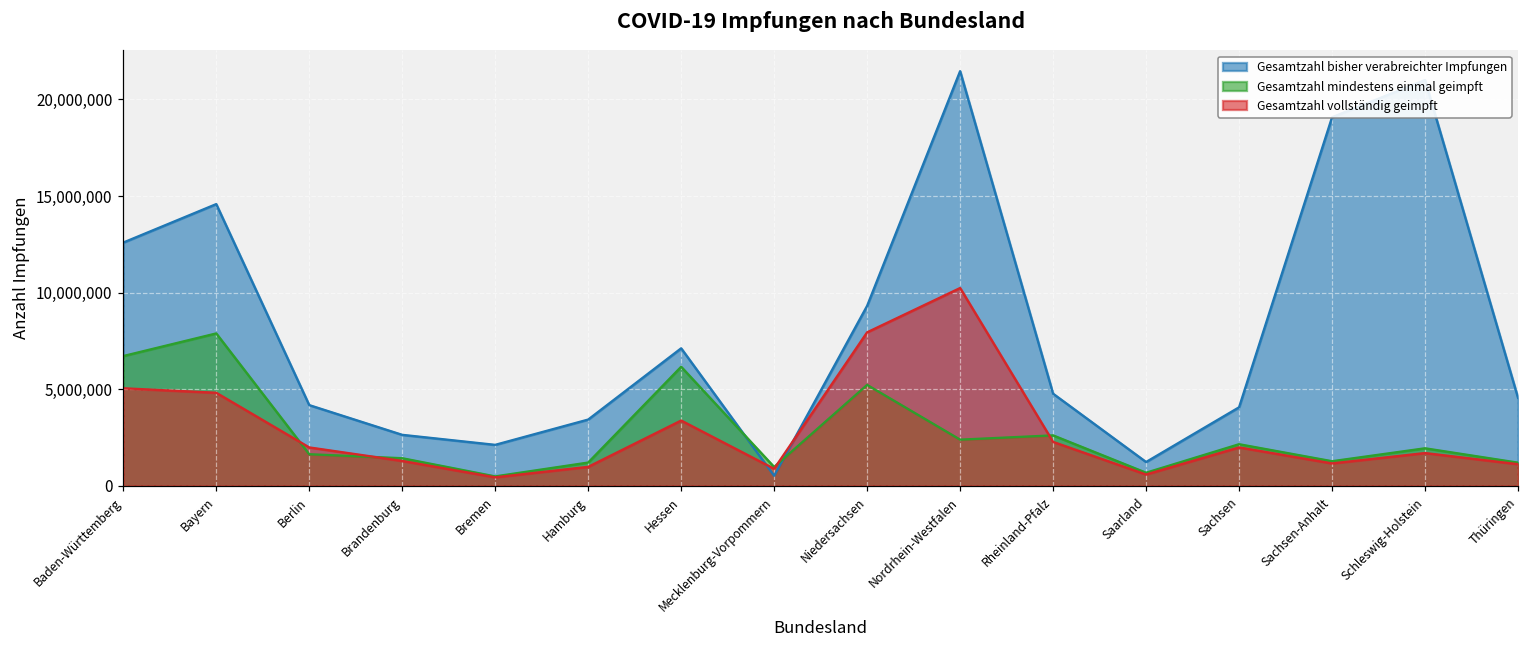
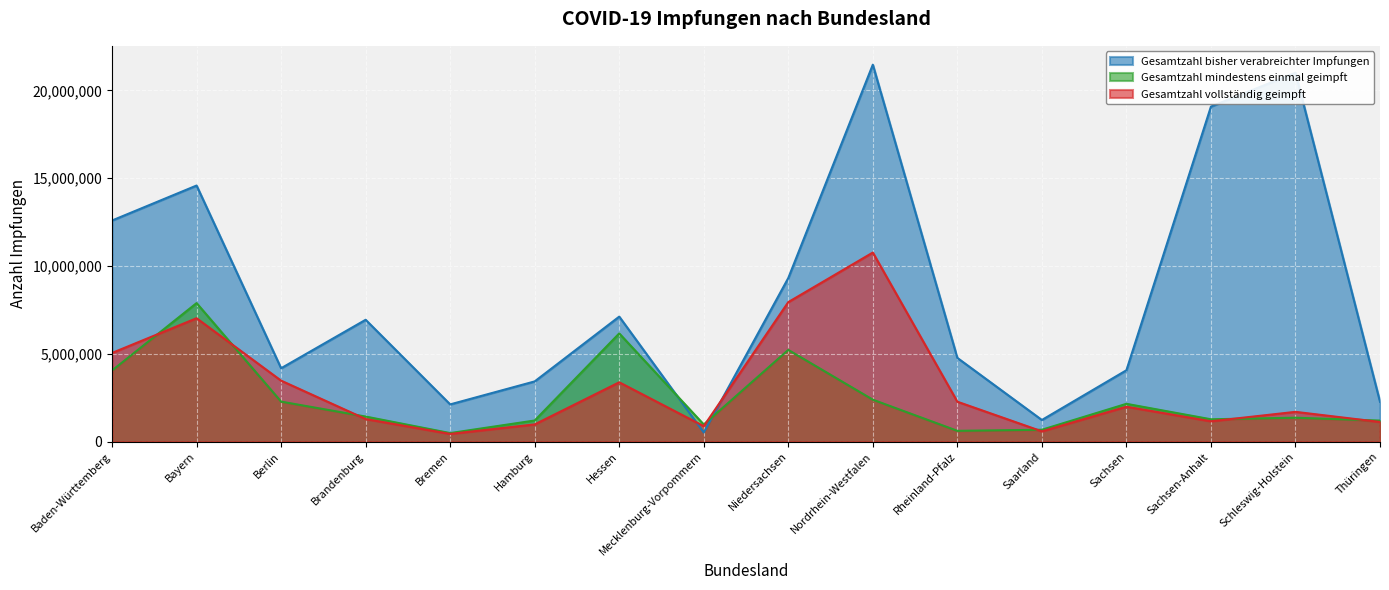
  {
    "Gesamtzahl bisher verabreichter Impfungen": {
      "Baden-Württemberg": "12,600,000",
      "Bayern": "14,600,000",
      "Berlin": "4,200,000",
-     "Brandenburg": "2,600,000",
+     "Brandenburg": "6,900,000",
      "Bremen": "2,100,000",
      "Hamburg": "3,400,000",
      "Hessen": "7,100,000",
      "Mecklenburg-Vorpommern": "500,000",
      "Niedersachsen": "9,300,000",
      "Nordrhein-Westfalen": "21,500,000",
      "Rheinland-Pfalz": "4,800,000",
      "Saarland": "1,200,000",
      "Sachsen": "4,100,000",
      "Sachsen-Anhalt": "19,100,000",
-     "Thüringen": "4,600,000"
+     "Thüringen": "2,300,000"
    },
    "Gesamtzahl mindestens einmal geimpft": {
-     "Baden-Württemberg": "6,700,000",
+     "Baden-Württemberg": "4,100,000",
      "Bayern": "7,900,000",
-     "Berlin": "1,600,000",
+     "Berlin": "2,300,000",
      "Hamburg": "1,200,000",
      "Hessen": "6,200,000",
      "Niedersachsen": "5,200,000",
      "Nordrhein-Westfalen": "2,400,000",
-     "Rheinland-Pfalz": "2,600,000",
+     "Rheinland-Pfalz": "600,000",
      "Sachsen": "2,200,000",
-     "Schleswig-Holstein": "1,900,000"
+     "Schleswig-Holstein": "1,400,000"
    },
    "Gesamtzahl vollständig geimpft": {
      "Baden-Württemberg": "5,100,000",
-     "Bayern": "4,800,000",
-     "Berlin": "2,000,000",
+     "Bayern": "7,000,000",
+     "Berlin": "3,500,000",
      "Hamburg": "1,000,000",
      "Hessen": "3,400,000",
      "Niedersachsen": "7,900,000",
-     "Nordrhein-Westfalen": "10,200,000",
+     "Nordrhein-Westfalen": "10,800,000",
      "Rheinland-Pfalz": "2,300,000",
      "Sachsen": "2,000,000",
      "Schleswig-Holstein": "1,700,000"
    }
  }
